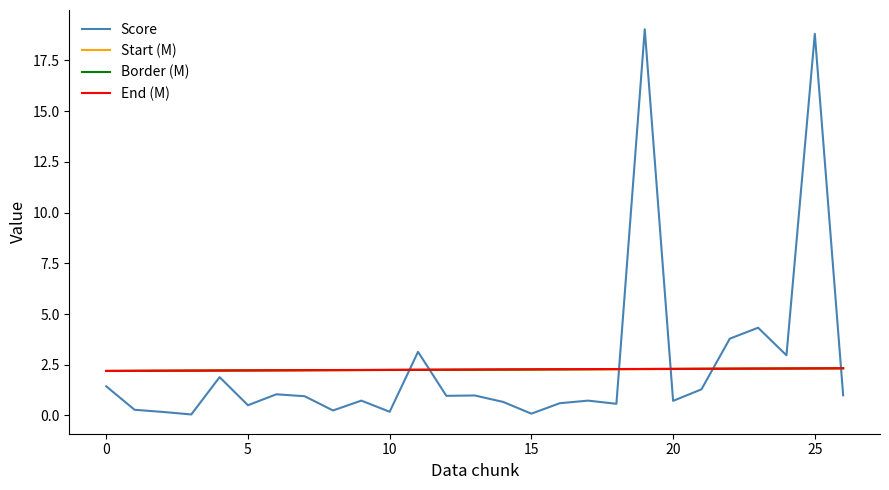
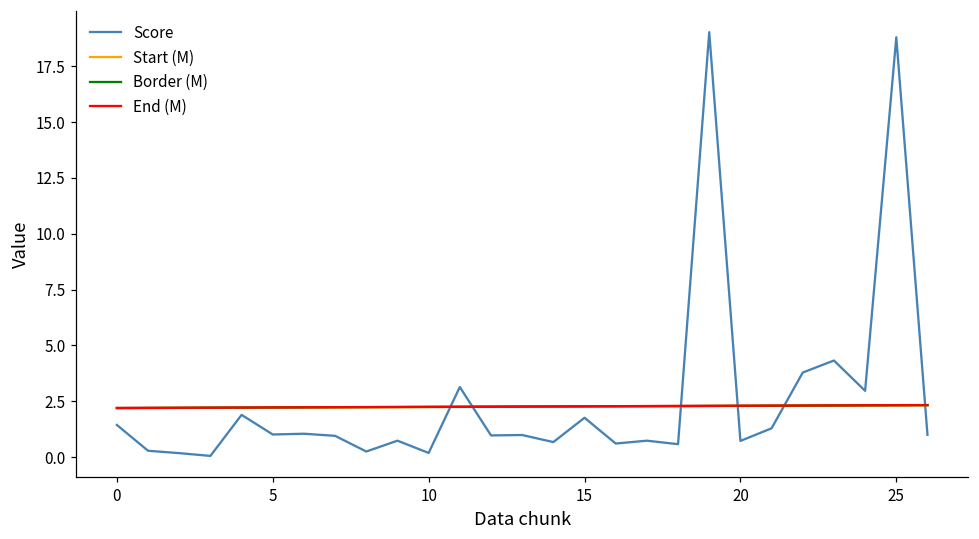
  {
    "Score": {
      "0": 1.4,
-     "5": 0.5,
+     "5": 1.0,
      "10": 0.2,
-     "15": 0.1,
+     "15": 1.8,
      "20": 0.7,
      "25": 18.8
    }
  }
